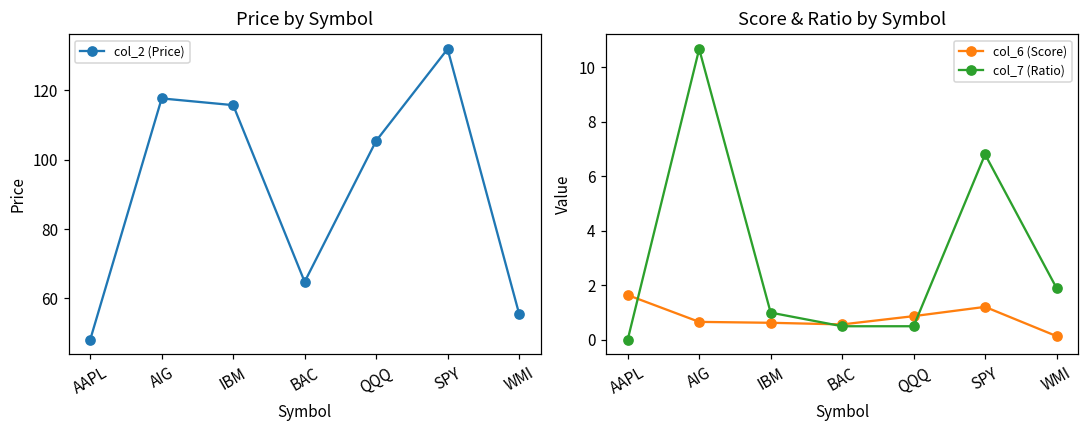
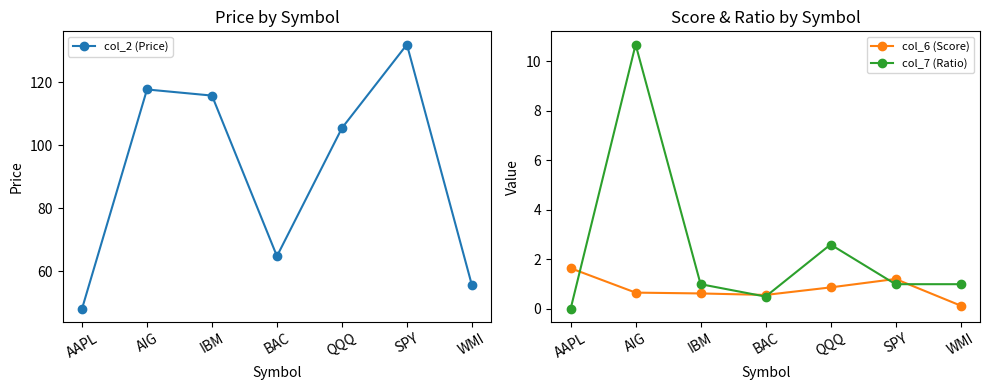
  {
    "Price by Symbol": {
      "AAPL": 48,
      "AIG": 118,
      "IBM": 116,
      "BAC": 65,
      "QQQ": 105,
      "SPY": 132,
      "WMI": 56
    },
    "Score & Ratio by Symbol": {
      "col_6 (Score)": {
        "AAPL": 1.6,
        "AIG": 0.7,
        "IBM": 0.6,
        "QQQ": 0.9,
        "SPY": 1.2,
        "WMI": 0.1
      },
      "col_7 (Ratio)": {
        "AAPL": 0.0,
        "AIG": 10.7,
        "IBM": 1.0,
-       "QQQ": 0.5,
-       "SPY": 6.8,
-       "WMI": 1.9
+       "QQQ": 2.6,
+       "SPY": 1.0,
+       "WMI": 1.0
      }
    }
  }
